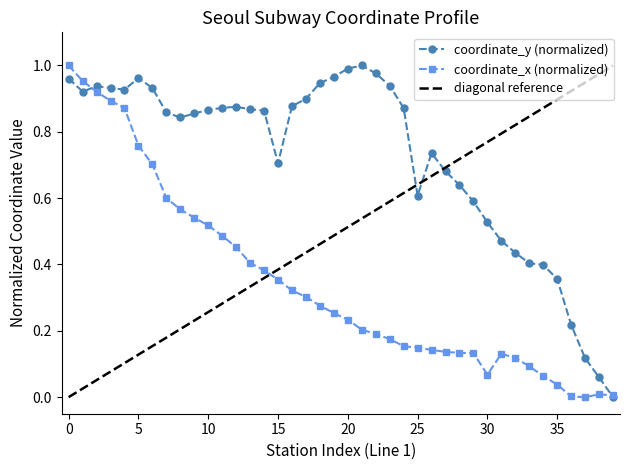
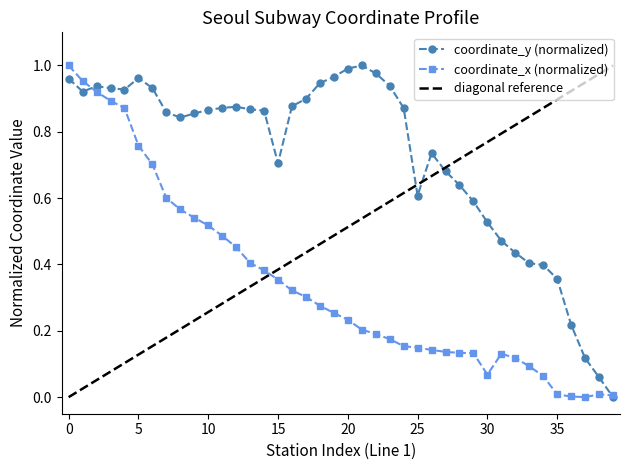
  {
    "coordinate_y (normalized)": {
      "0": 0.96,
      "5": 0.96,
      "10": 0.87,
      "15": 0.71,
      "20": 0.99,
      "25": 0.61,
      "30": 0.53,
      "35": 0.36
    },
    "coordinate_x (normalized)": {
      "0": 1.00,
      "5": 0.76,
      "10": 0.52,
      "15": 0.35,
      "20": 0.23,
      "25": 0.15,
      "30": 0.07,
-     "35": 0.04
+     "35": 0.01
    },
    "diagonal reference": {
      "0": 0.00,
      "5": 0.13,
      "10": 0.26,
      "15": 0.38,
      "20": 0.51,
      "25": 0.64,
      "30": 0.77
    }
  }
